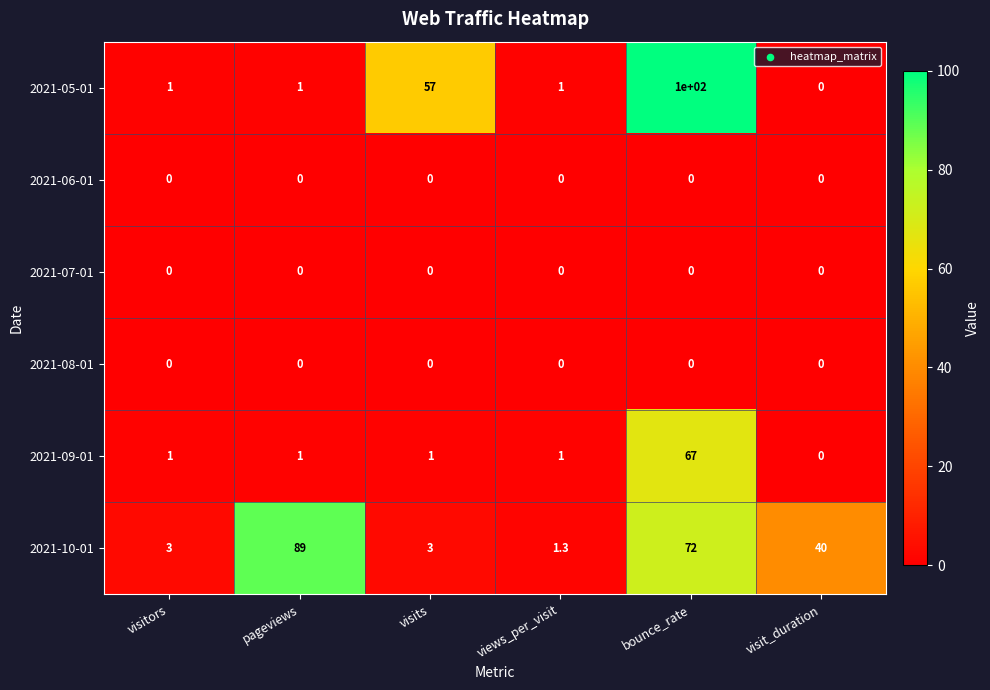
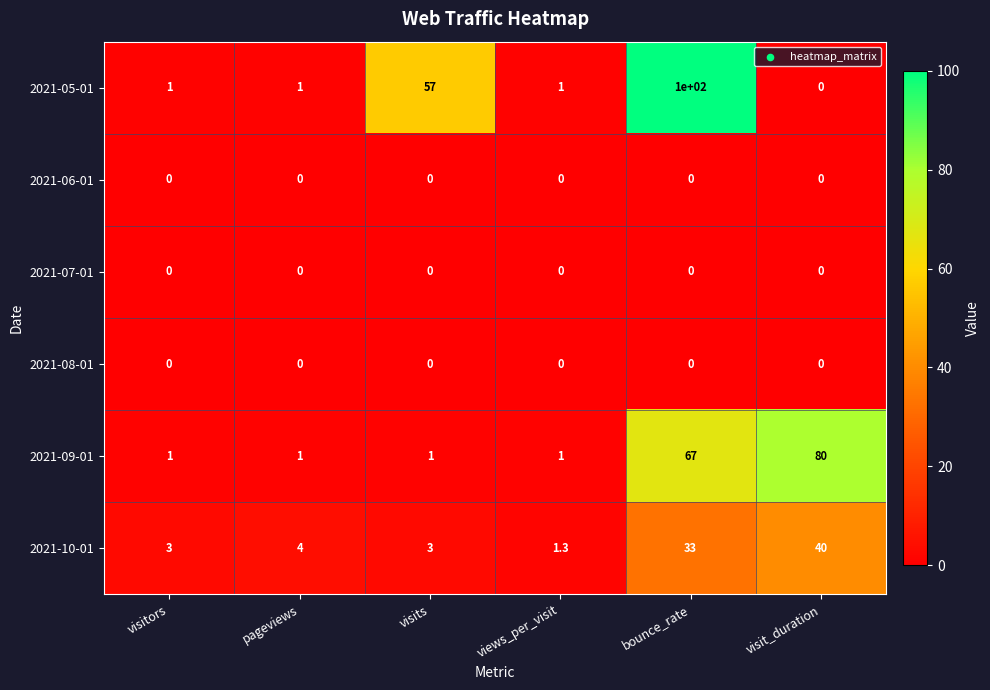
  {
    "2021-05-01": {
      "visitors": "1",
      "pageviews": "1",
      "visits": "57",
      "views_per_visit": "1",
      "bounce_rate": "1e+02",
      "visit_duration": "0"
    },
    "2021-06-01": {
      "visitors": "0",
      "pageviews": "0",
      "visits": "0",
      "views_per_visit": "0",
      "bounce_rate": "0",
      "visit_duration": "0"
    },
    "2021-07-01": {
      "visitors": "0",
      "pageviews": "0",
      "visits": "0",
      "views_per_visit": "0",
      "bounce_rate": "0",
      "visit_duration": "0"
    },
    "2021-08-01": {
      "visitors": "0",
      "pageviews": "0",
      "visits": "0",
      "views_per_visit": "0",
      "bounce_rate": "0",
      "visit_duration": "0"
    },
    "2021-09-01": {
      "visitors": "1",
      "pageviews": "1",
      "visits": "1",
      "views_per_visit": "1",
      "bounce_rate": "67",
-     "visit_duration": "0"
+     "visit_duration": "80"
    },
    "2021-10-01": {
      "visitors": "3",
-     "pageviews": "89",
+     "pageviews": "4",
      "visits": "3",
      "views_per_visit": "1.3",
-     "bounce_rate": "72",
+     "bounce_rate": "33",
      "visit_duration": "40"
    }
  }
